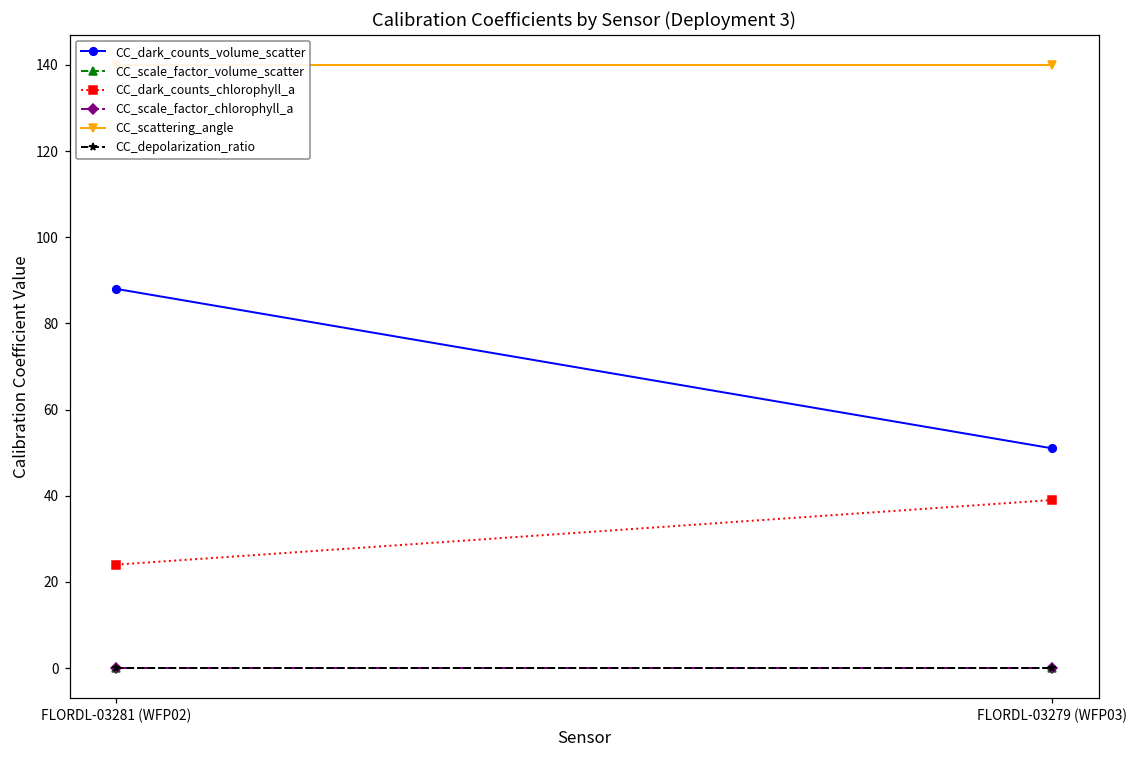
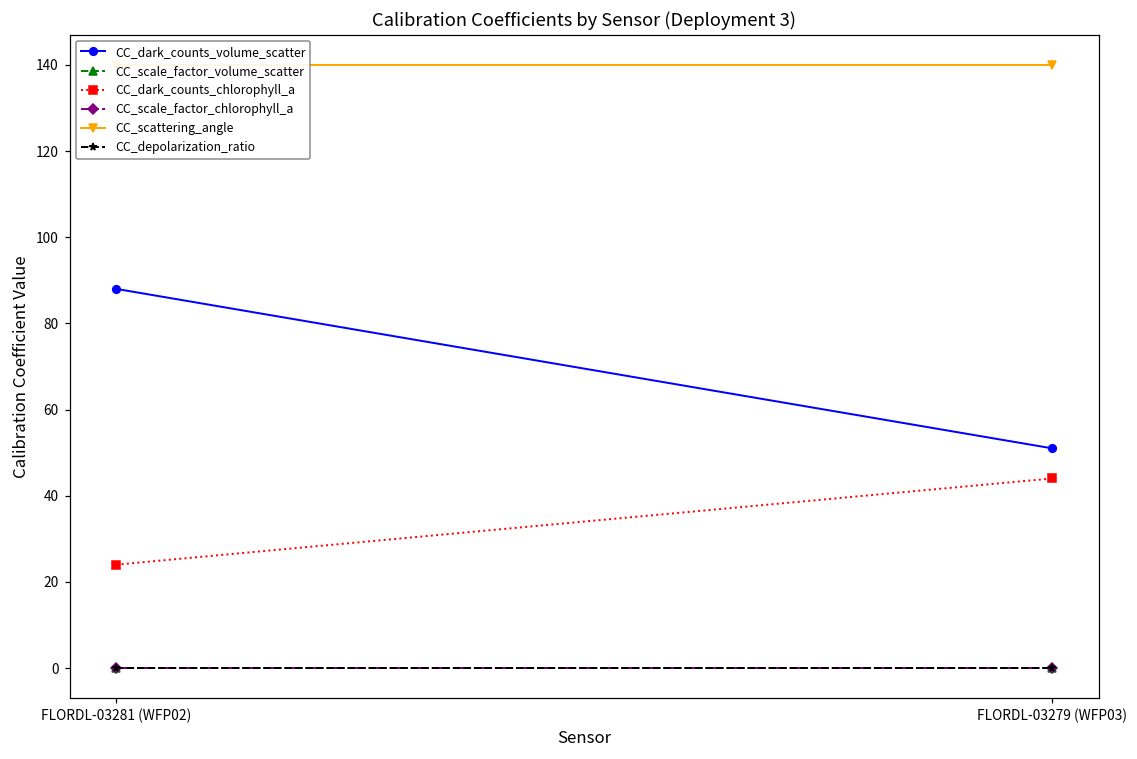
  {
    "CC_dark_counts_volume_scatter": {
      "FLORDL-03281 (WFP02)": 88,
      "FLORDL-03279 (WFP03)": 51
    },
    "CC_depolarization_ratio": {
      "FLORDL-03281 (WFP02)": 0,
      "FLORDL-03279 (WFP03)": 0
    },
    "CC_dark_counts_chlorophyll_a": {
      "FLORDL-03281 (WFP02)": 24,
-     "FLORDL-03279 (WFP03)": 39
+     "FLORDL-03279 (WFP03)": 44
    },
    "CC_scattering_angle": {
      "FLORDL-03279 (WFP03)": 140
    }
  }
